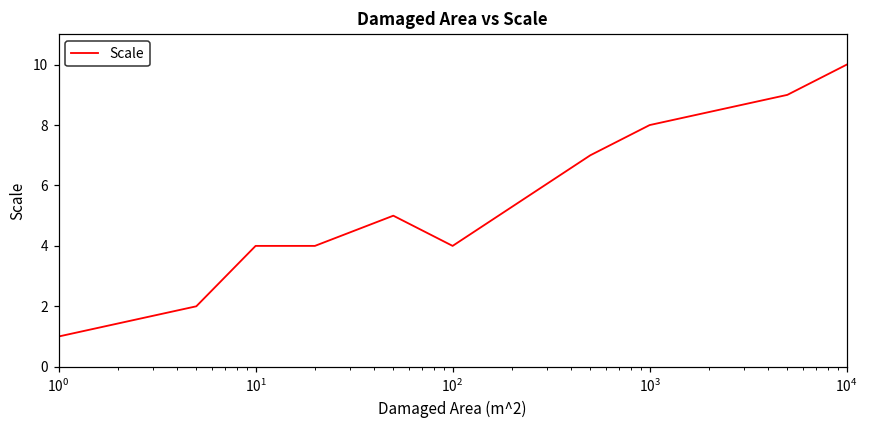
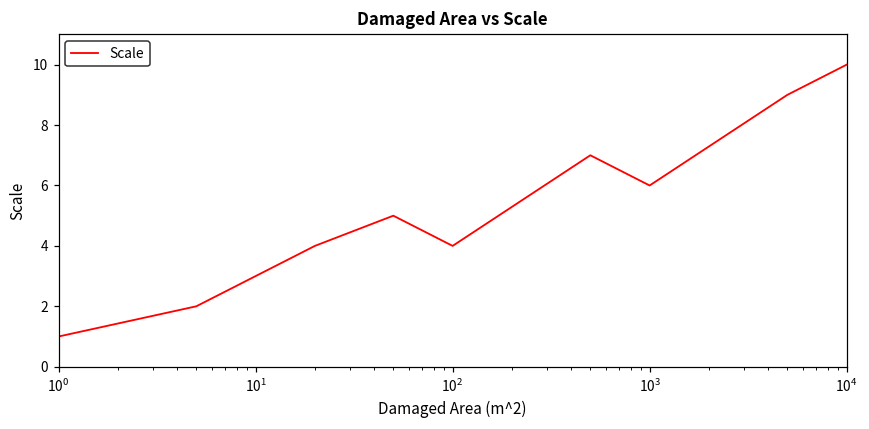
  {
    "10^0": 1,
-   "10^1": 4,
+   "10^1": 3,
    "10^2": 4,
-   "10^3": 8,
+   "10^3": 6,
    "10^4": 10
  }
